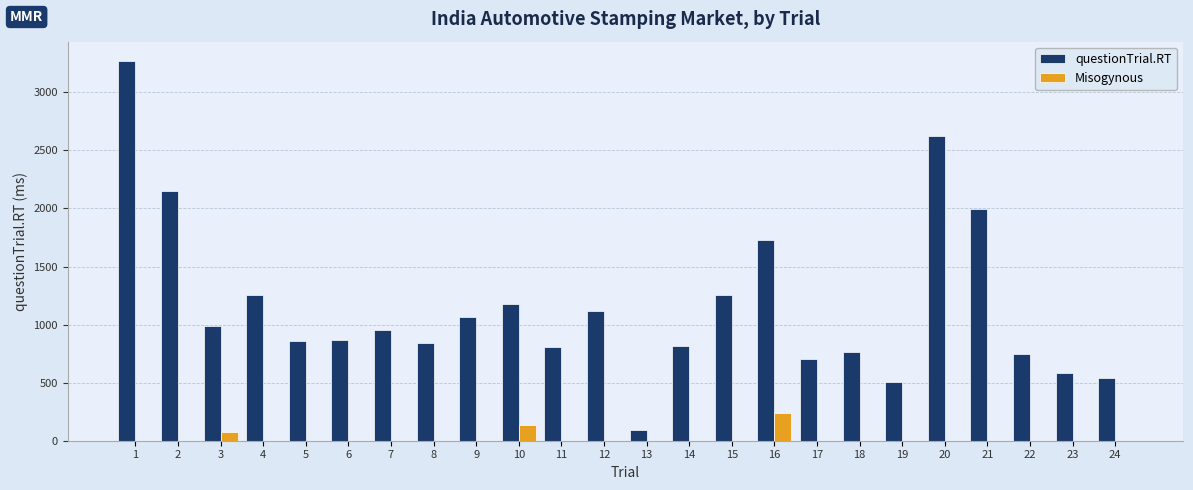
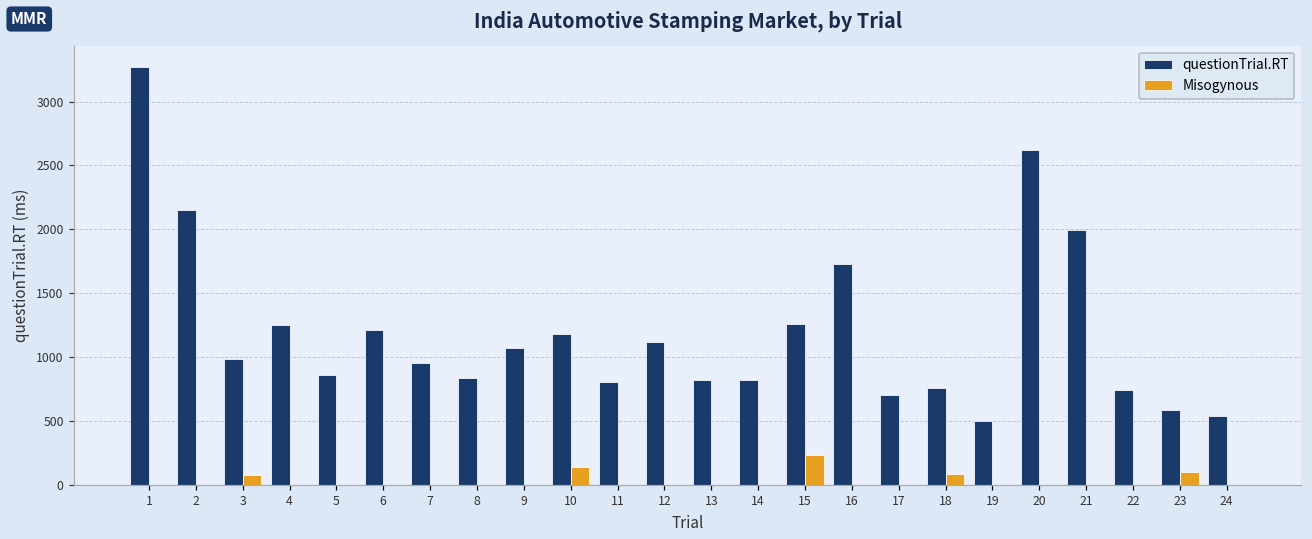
  {
    "questionTrial.RT": {
      "1": 3270,
      "2": 2150,
      "3": 990,
      "4": 1250,
      "5": 860,
-     "6": 870,
+     "6": 1210,
      "7": 950,
      "8": 840,
      "9": 1070,
      "10": 1180,
      "11": 810,
      "12": 1120,
-     "13": 90,
+     "13": 820,
      "14": 820,
      "15": 1260,
      "16": 1730,
      "17": 700,
      "18": 760,
      "19": 500,
      "20": 2630,
      "21": 1990,
      "22": 750,
      "23": 580,
      "24": 540
    },
    "Misogynous": {
      "1": 0,
      "2": 0,
      "3": 70,
      "5": 0,
      "6": 0,
      "7": 0,
      "9": 0,
      "10": 140,
      "14": 0,
-     "15": 0,
-     "16": 240,
-     "18": 0,
+     "15": 240,
+     "16": 0,
+     "18": 90,
      "20": 0,
      "22": 0,
-     "23": 0,
+     "23": 100,
      "24": 0
    }
  }
